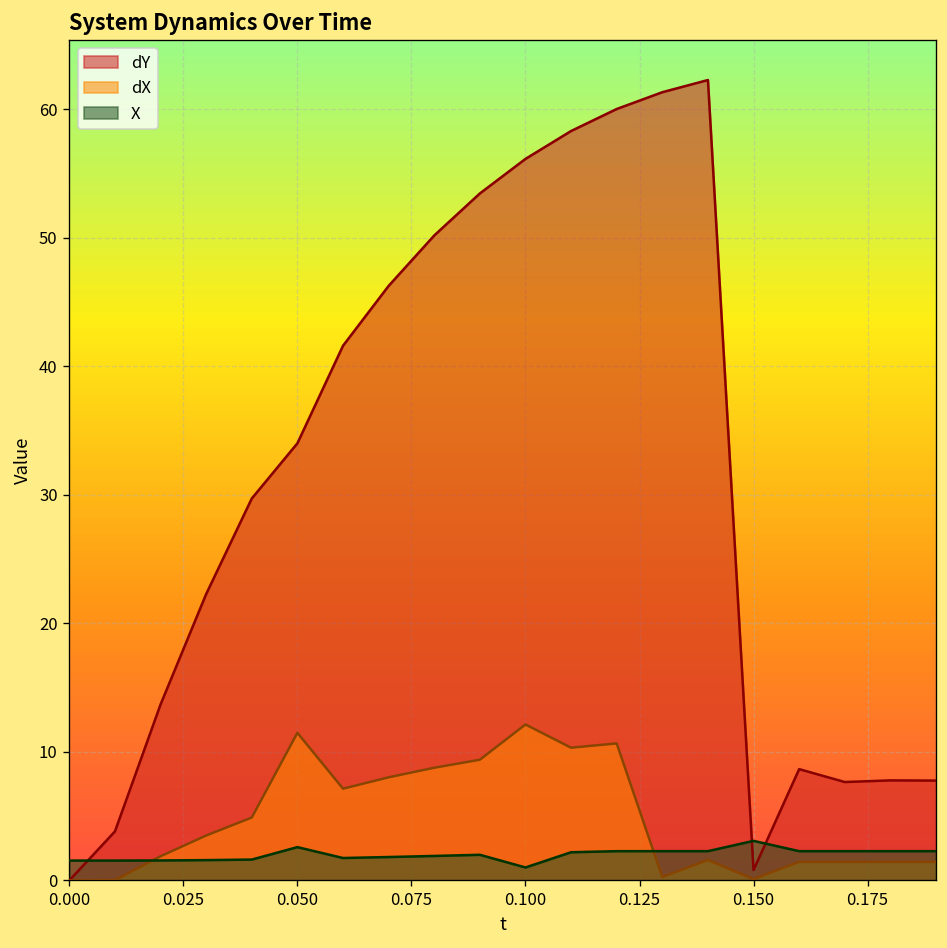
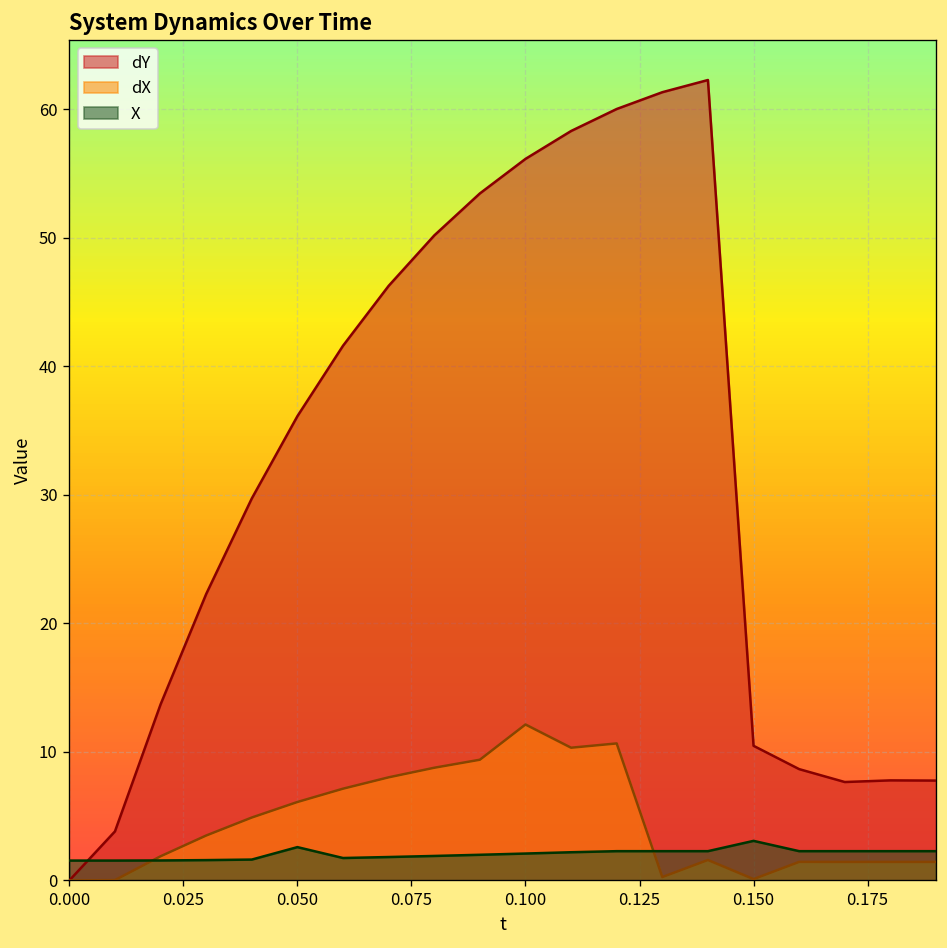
  {
    "dY": {
-     "0.050": 34.0,
+     "0.050": 36.1,
      "0.100": 56.1,
-     "0.150": 0.8
+     "0.150": 10.5
    },
    "dX": {
-     "0.050": 11.5,
+     "0.050": 6.1,
      "0.100": 12.1,
      "0.150": 0.1
    },
    "X": {
      "0.000": 1.5,
      "0.050": 2.6,
-     "0.100": 1.0,
+     "0.100": 2.1,
      "0.150": 3.1
    }
  }
